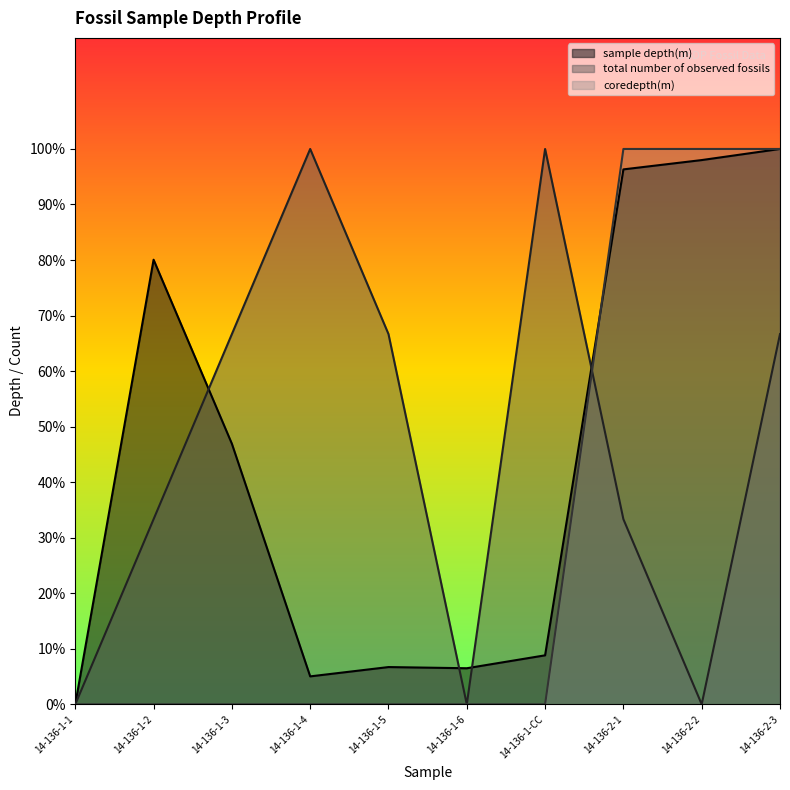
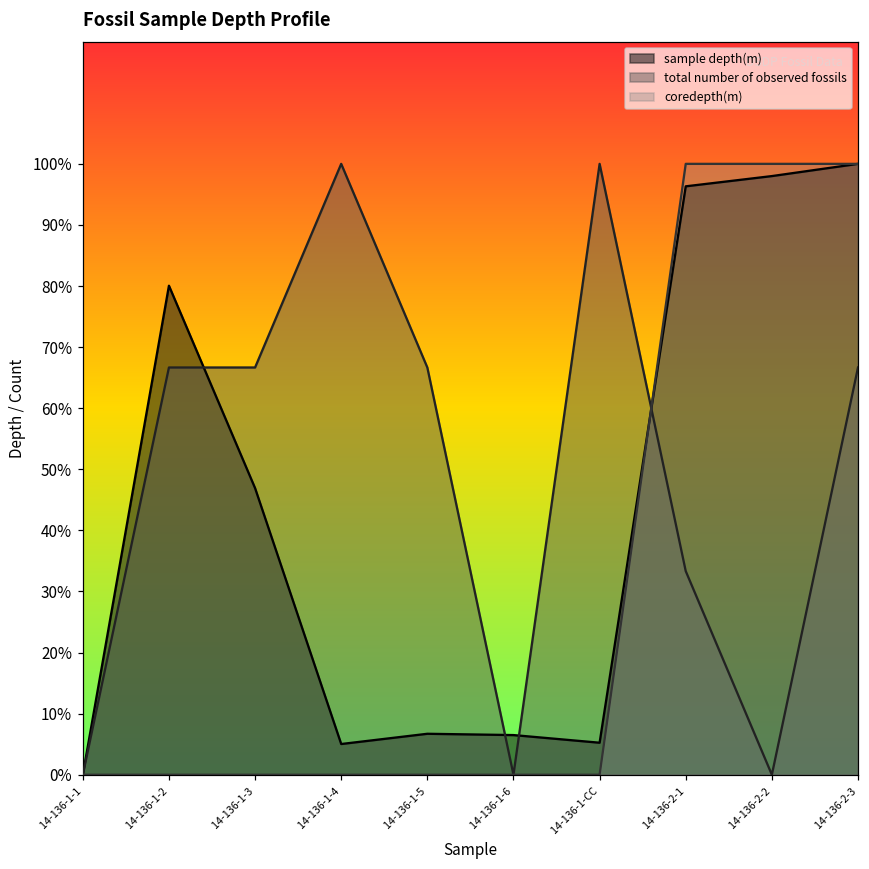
  {
    "sample depth(m)": {
      "14-136-1-2": "80%",
      "14-136-1-3": "47%",
      "14-136-1-4": "5%",
      "14-136-1-5": "7%",
      "14-136-1-6": "6%",
-     "14-136-1-CC": "9%",
+     "14-136-1-CC": "5%",
      "14-136-2-1": "96%",
      "14-136-2-2": "98%"
    },
    "total number of observed fossils": {
-     "14-136-1-2": "33%",
+     "14-136-1-2": "67%",
      "14-136-1-3": "67%",
      "14-136-1-4": "100%",
      "14-136-1-5": "67%",
      "14-136-1-CC": "100%",
      "14-136-2-1": "33%",
      "14-136-2-2": "0%",
      "14-136-2-3": "67%"
    },
    "coredepth(m)": {
      "14-136-1-2": "0%",
      "14-136-1-3": "0%",
      "14-136-1-4": "0%",
      "14-136-1-5": "0%",
      "14-136-1-CC": "0%",
      "14-136-2-1": "100%",
      "14-136-2-2": "100%"
    }
  }
